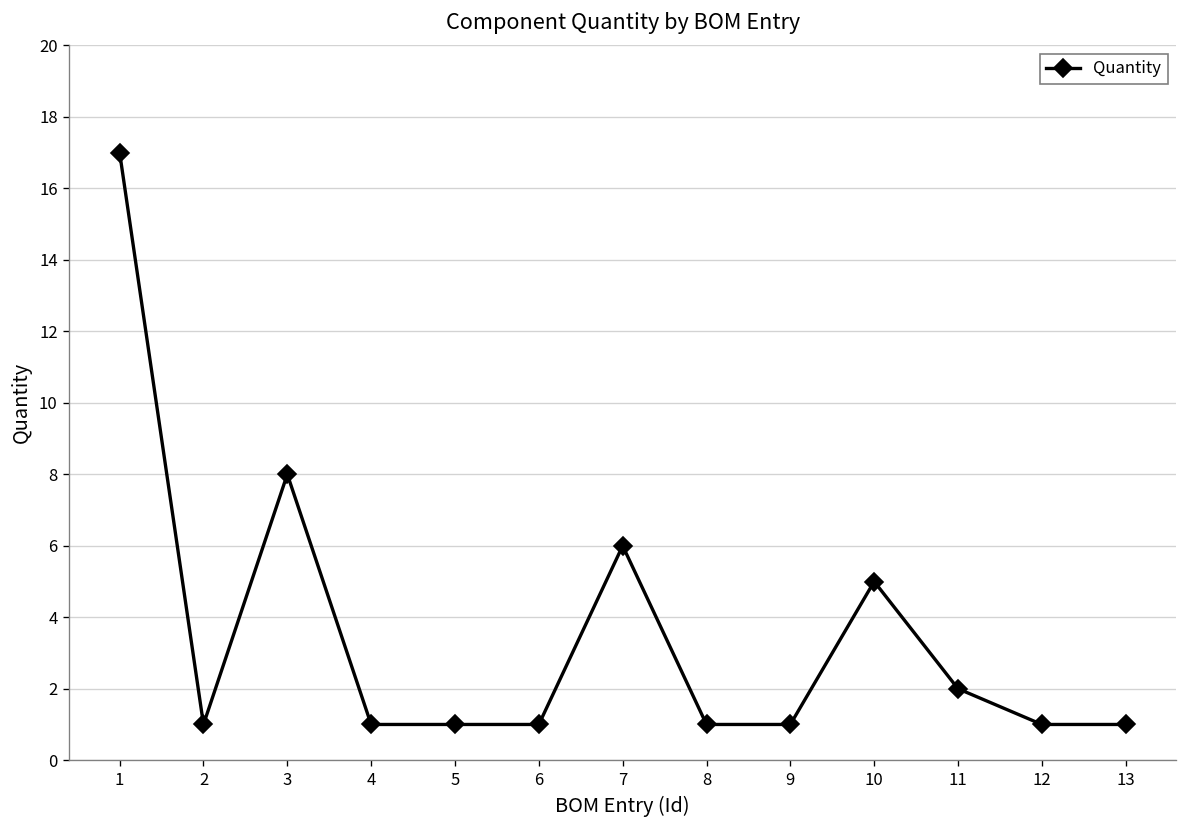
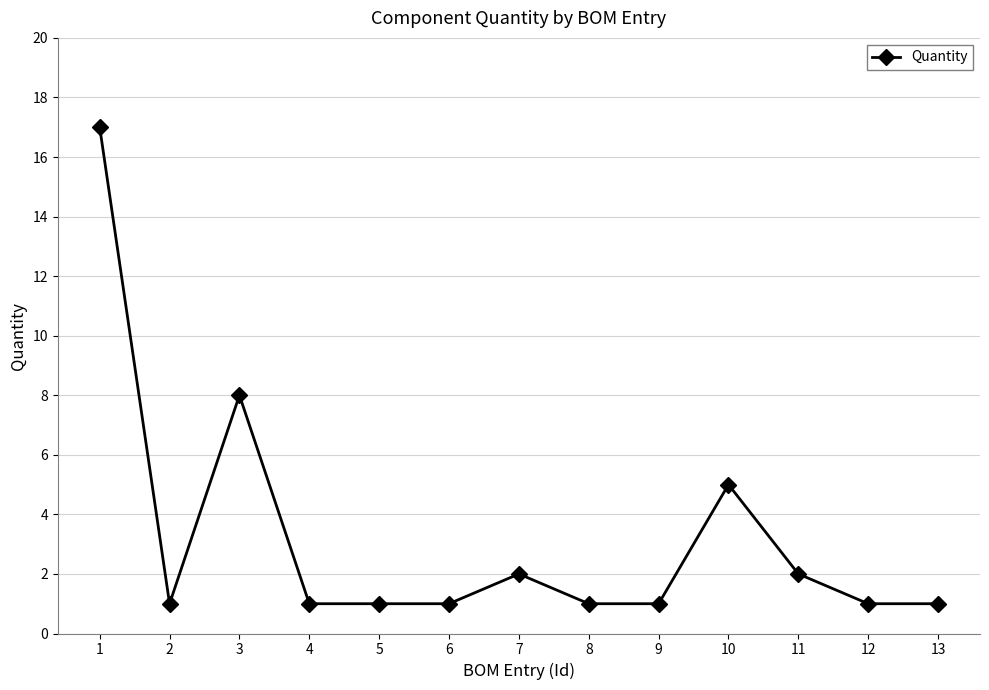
  {
    "1": 17,
    "2": 1,
    "3": 8,
    "4": 1,
    "5": 1,
    "6": 1,
-   "7": 6,
+   "7": 2,
    "8": 1,
    "9": 1,
    "10": 5,
    "11": 2,
    "12": 1,
    "13": 1
  }
